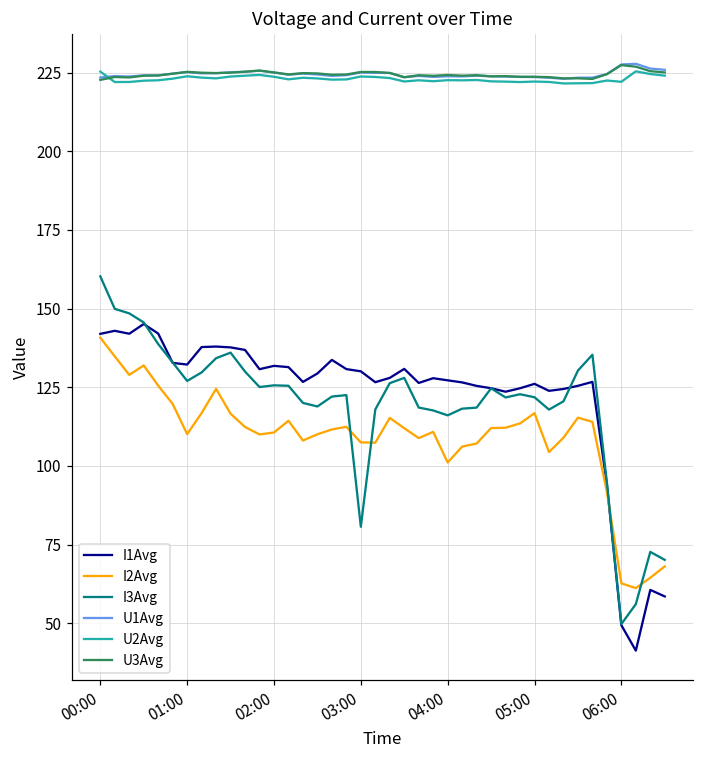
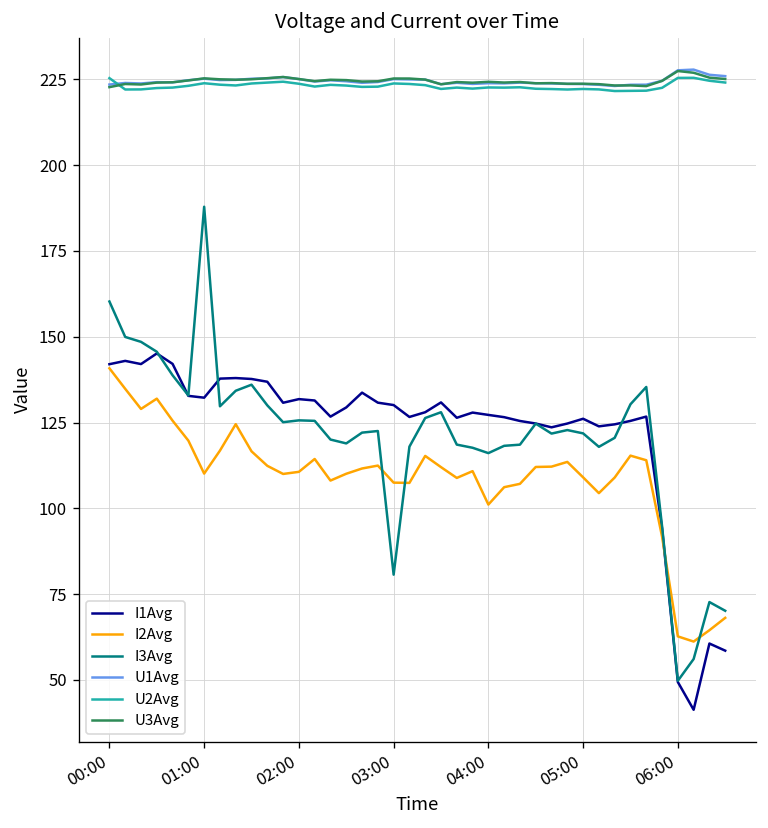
  {
    "I1Avg": {
      "00:00": 142,
      "01:00": 132,
      "02:00": 132,
      "03:00": 130,
      "04:00": 127,
      "05:00": 126
    },
    "I2Avg": {
      "00:00": 141,
      "01:00": 110,
      "02:00": 111,
      "03:00": 107,
      "04:00": 101,
-     "05:00": 117,
+     "05:00": 109,
      "06:00": 63
    },
    "I3Avg": {
      "00:00": 160,
-     "01:00": 127,
+     "01:00": 188,
      "02:00": 126,
      "03:00": 81,
      "04:00": 116,
      "05:00": 122
    },
    "U2Avg": {
      "00:00": 225,
      "01:00": 224,
      "02:00": 224,
      "03:00": 224,
      "04:00": 223,
      "05:00": 222,
-     "06:00": 222
+     "06:00": 225
    }
  }
